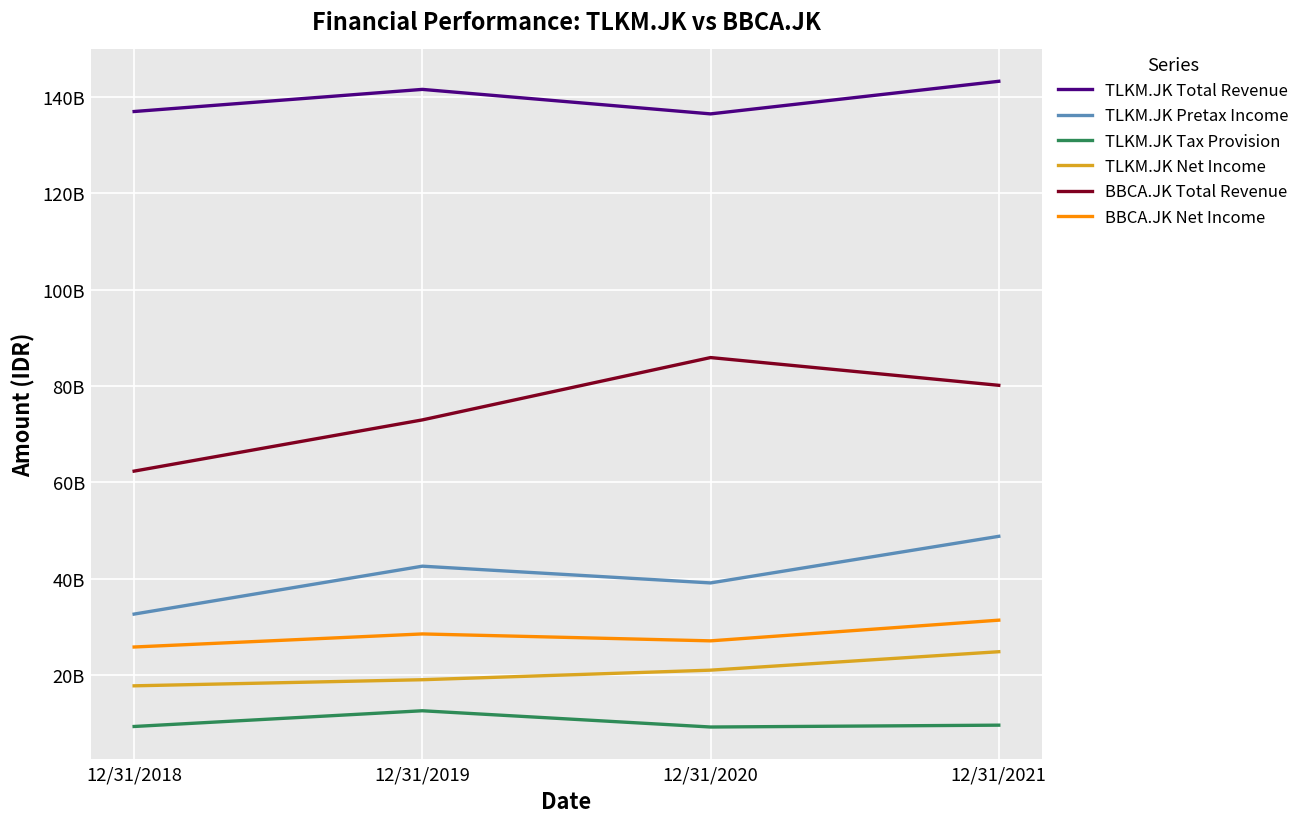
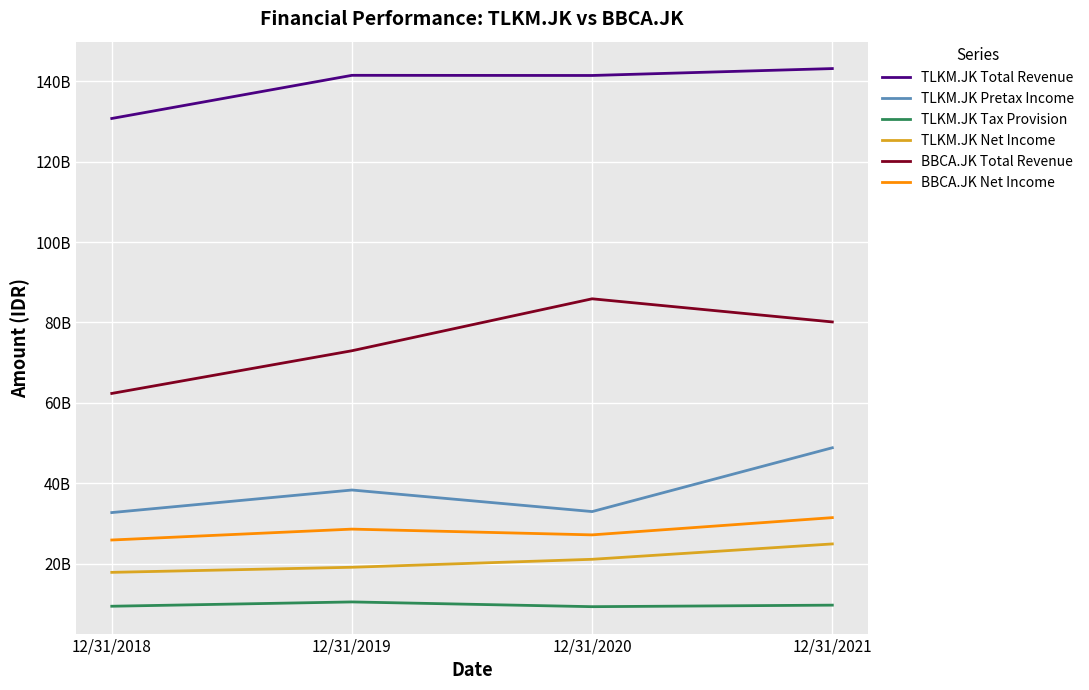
  {
    "TLKM.JK Total Revenue": {
-     "12/31/2018": 137000000000,
+     "12/31/2018": 131000000000,
      "12/31/2019": 142000000000,
-     "12/31/2020": 136000000000,
+     "12/31/2020": 141000000000,
      "12/31/2021": 143000000000
    },
    "TLKM.JK Pretax Income": {
      "12/31/2018": 33000000000,
-     "12/31/2019": 43000000000,
-     "12/31/2020": 39000000000,
+     "12/31/2019": 38000000000,
+     "12/31/2020": 33000000000,
      "12/31/2021": 49000000000
    },
    "TLKM.JK Tax Provision": {
      "12/31/2018": 9000000000,
-     "12/31/2019": 13000000000,
+     "12/31/2019": 10000000000,
      "12/31/2020": 9000000000,
      "12/31/2021": 10000000000
    },
    "BBCA.JK Total Revenue": {
      "12/31/2018": 62000000000,
      "12/31/2019": 73000000000,
      "12/31/2020": 86000000000,
      "12/31/2021": 80000000000
    }
  }
